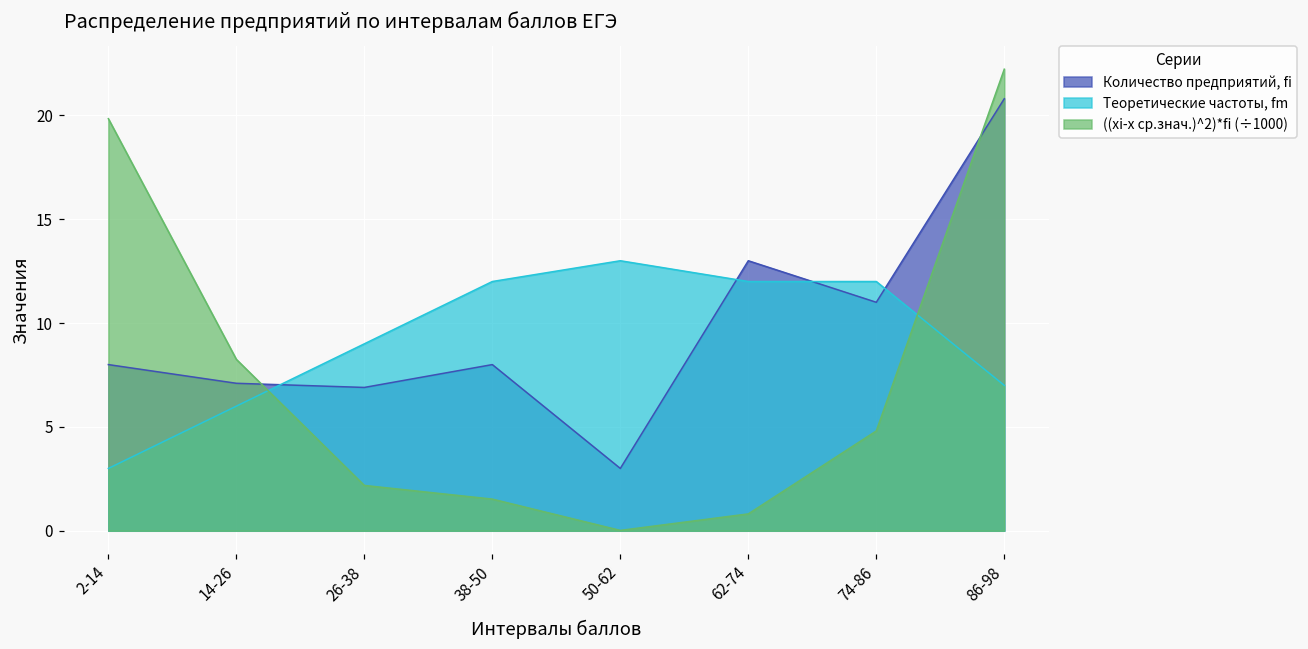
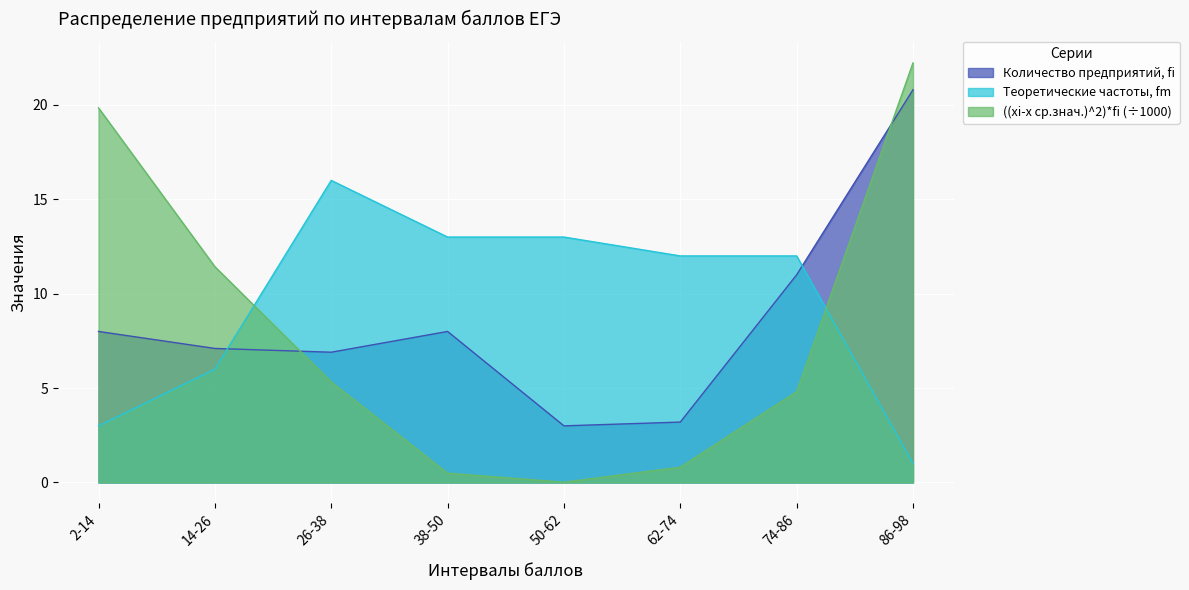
  {
    "Количество предприятий, fi": {
      "2-14": 8.0,
      "14-26": 7.1,
      "26-38": 6.9,
      "38-50": 8.0,
      "50-62": 3.0,
-     "62-74": 13.0,
+     "62-74": 3.2,
      "74-86": 11.0,
      "86-98": 20.8
    },
    "Теоретические частоты, fm": {
      "2-14": 3,
      "14-26": 6,
-     "26-38": 9,
-     "38-50": 12,
+     "26-38": 16,
+     "38-50": 13,
      "50-62": 13,
      "62-74": 12,
      "74-86": 12,
-     "86-98": 7
+     "86-98": 1
    },
    "((xi-x ср.знач.)^2)*fi (÷1000)": {
      "2-14": 19.8,
-     "14-26": 8.3,
-     "26-38": 2.2,
-     "38-50": 1.5,
+     "14-26": 11.4,
+     "26-38": 5.3,
+     "38-50": 0.5,
      "50-62": 0.0,
      "62-74": 0.8,
      "74-86": 4.8,
      "86-98": 22.2
    }
  }
